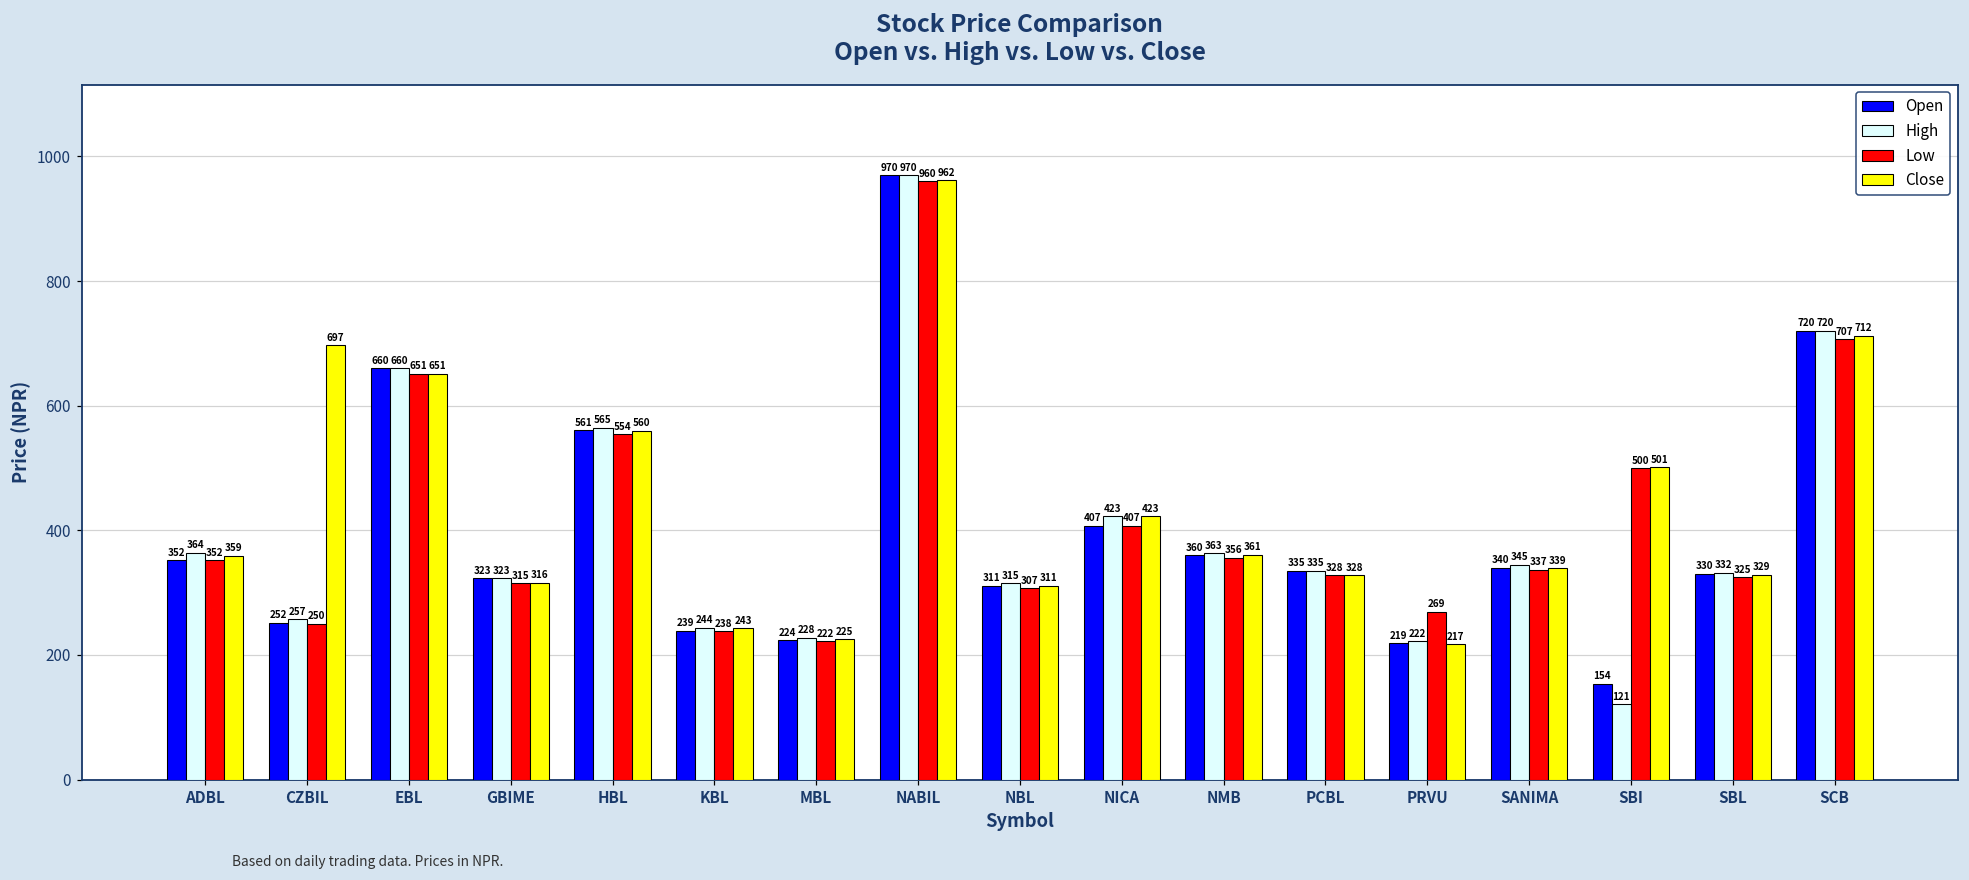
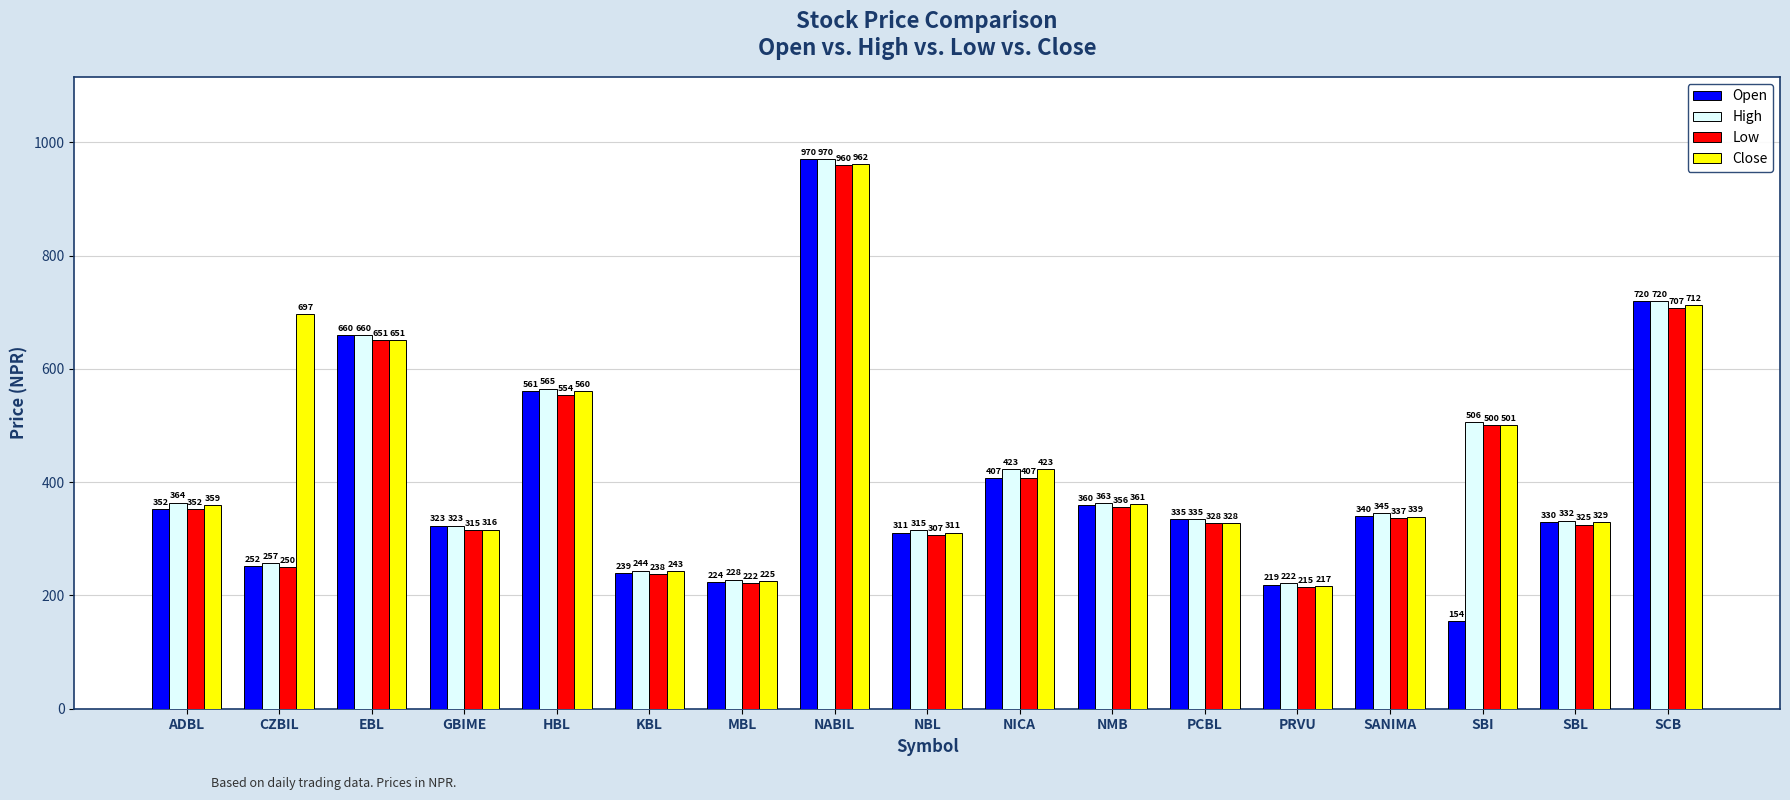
  {
    "Open": {
      "ADBL": 352,
      "CZBIL": 252,
      "EBL": 660,
      "GBIME": 323,
      "HBL": 561,
      "KBL": 239,
      "MBL": 224,
      "NABIL": 970,
      "NBL": 311,
      "NICA": 407,
      "NMB": 360,
      "PCBL": 335,
      "PRVU": 219,
      "SANIMA": 340,
      "SBI": 154,
      "SBL": 330,
      "SCB": 720
    },
    "High": {
      "ADBL": 364,
      "CZBIL": 257,
      "EBL": 660,
      "GBIME": 323,
      "HBL": 565,
      "KBL": 244,
      "MBL": 228,
      "NABIL": 970,
      "NBL": 315,
      "NICA": 423,
      "NMB": 363,
      "PCBL": 335,
      "PRVU": 222,
      "SANIMA": 345,
-     "SBI": 121,
+     "SBI": 506,
      "SBL": 332,
      "SCB": 720
    },
    "Low": {
      "ADBL": 352,
      "CZBIL": 250,
      "EBL": 651,
      "GBIME": 315,
      "HBL": 554,
      "KBL": 238,
      "MBL": 222,
      "NABIL": 960,
      "NBL": 307,
      "NICA": 407,
      "NMB": 356,
      "PCBL": 328,
-     "PRVU": 269,
+     "PRVU": 215,
      "SANIMA": 337,
      "SBI": 500,
      "SBL": 325,
      "SCB": 707
    },
    "Close": {
      "ADBL": 359,
      "CZBIL": 697,
      "EBL": 651,
      "GBIME": 316,
      "HBL": 560,
      "KBL": 243,
      "MBL": 225,
      "NABIL": 962,
      "NBL": 311,
      "NICA": 423,
      "NMB": 361,
      "PCBL": 328,
      "PRVU": 217,
      "SANIMA": 339,
      "SBI": 501,
      "SBL": 329,
      "SCB": 712
    }
  }
